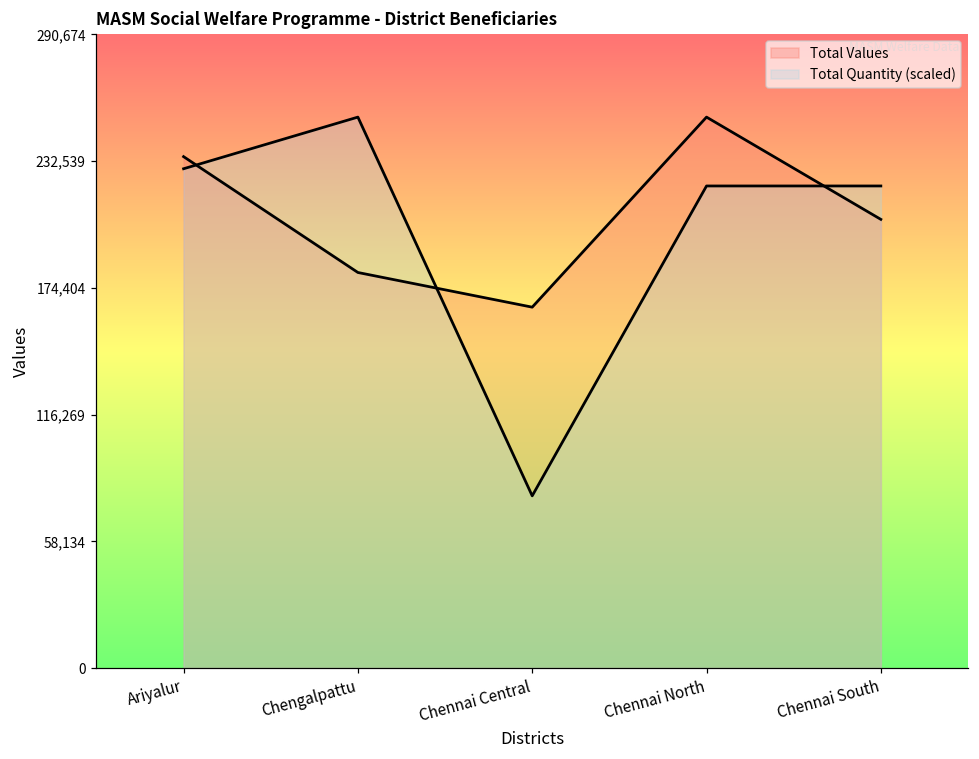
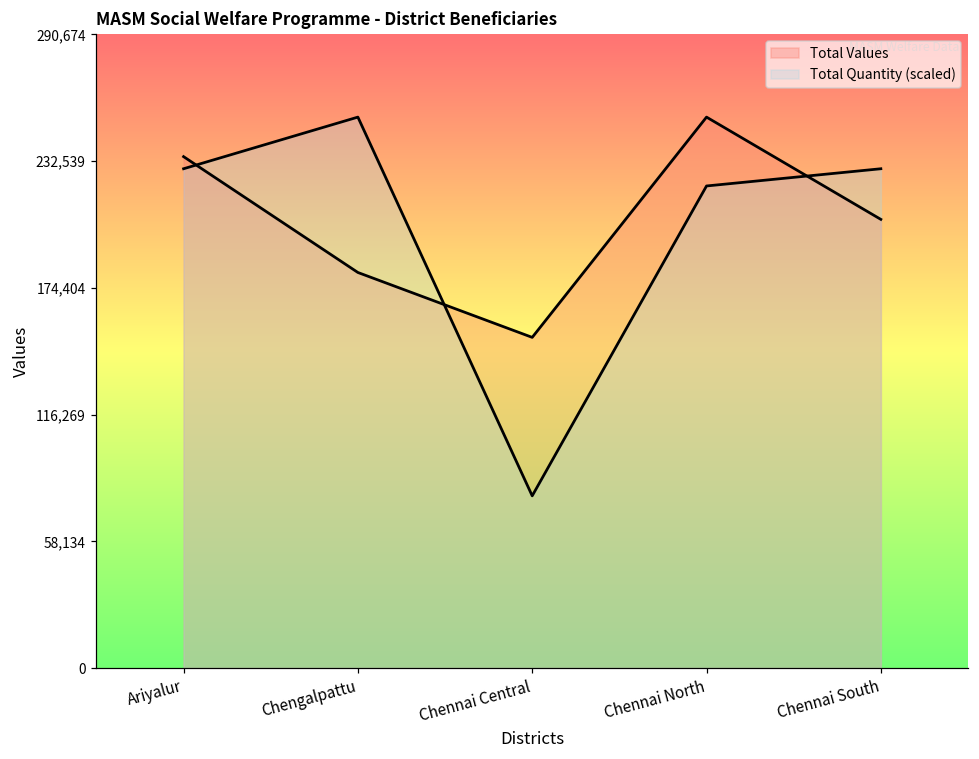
  {
    "Total Values": {
      "Ariyalur": "235,000",
      "Chengalpattu": "181,000",
-     "Chennai Central": "166,000",
+     "Chennai Central": "152,000",
      "Chennai North": "253,000",
      "Chennai South": "206,000"
    },
    "Total Quantity (scaled)": {
      "Ariyalur": "229,000",
      "Chengalpattu": "253,000",
      "Chennai Central": "79,000",
      "Chennai North": "221,000",
-     "Chennai South": "221,000"
+     "Chennai South": "229,000"
    }
  }
